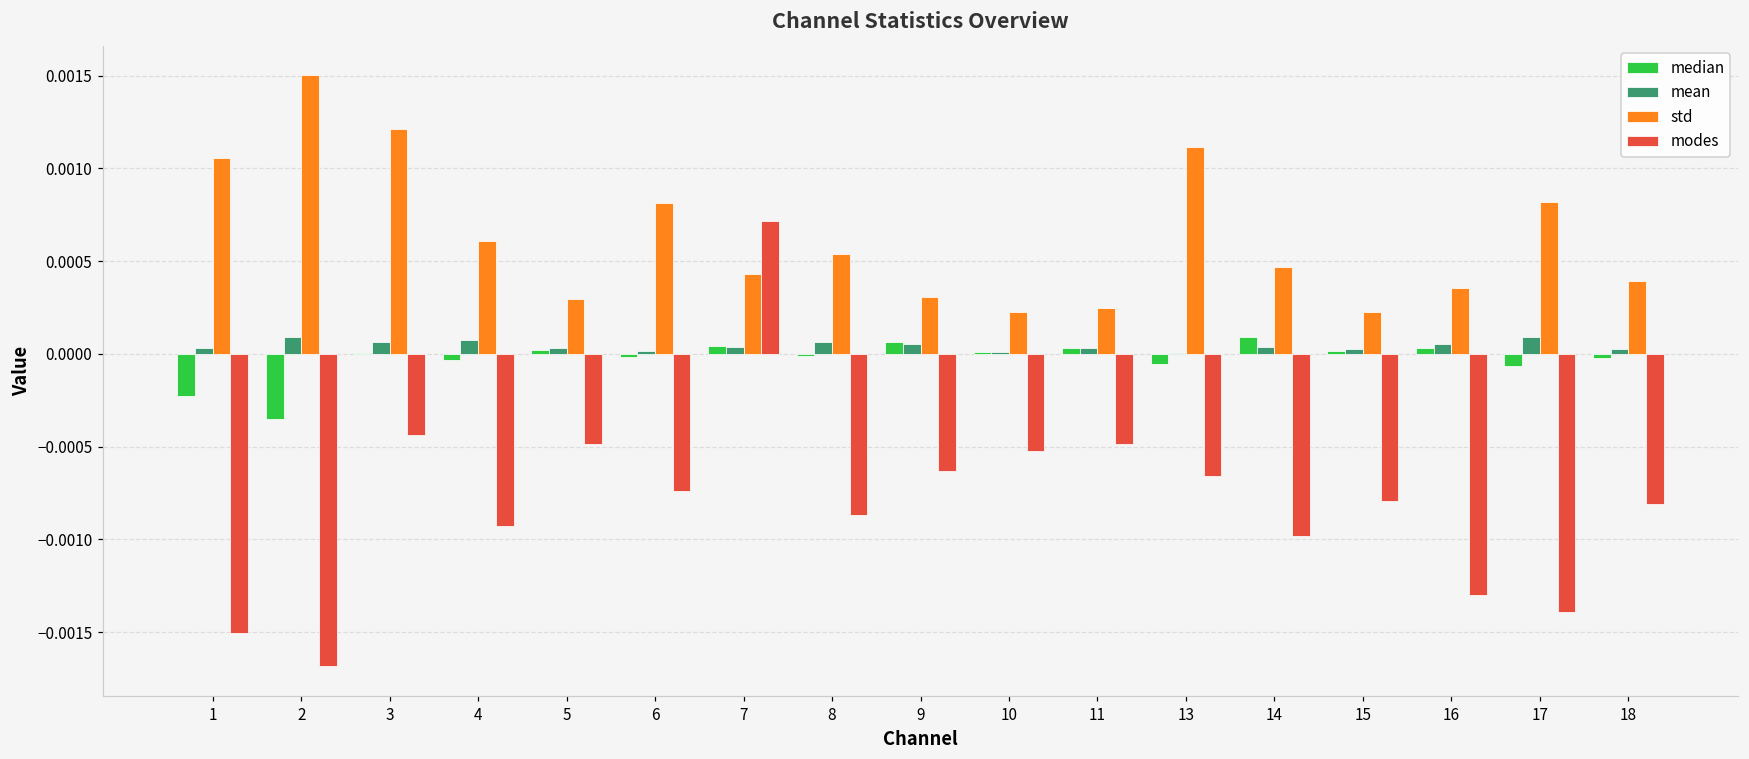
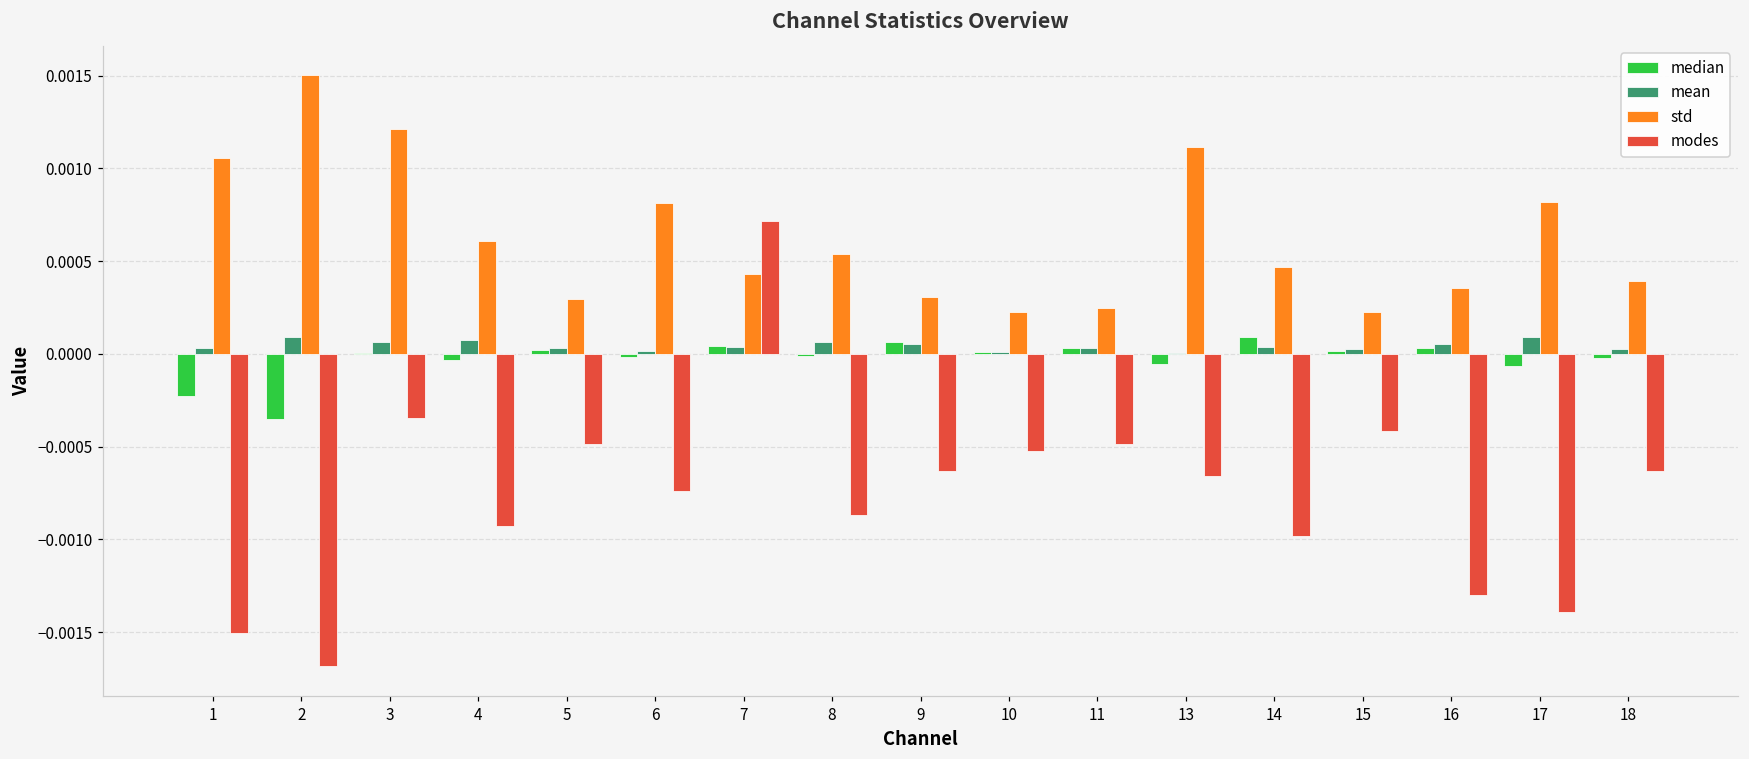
  {
    "median": {
      "1": -0.00023,
      "2": -0.00035,
      "4": -0.00003,
      "5": 0.00002,
      "6": -0.00002,
      "7": 0.00004,
      "9": 0.00007,
      "11": 0.00003,
      "13": -0.00005,
      "14": 0.00009,
      "15": 0.00002,
      "16": 0.00003,
      "17": -0.00007,
      "18": -0.00002
    },
    "mean": {
      "1": 0.00003,
      "2": 0.00009,
      "3": 0.00007,
      "4": 0.00007,
      "5": 0.00003,
      "6": 0.00002,
      "7": 0.00004,
      "8": 0.00006,
      "9": 0.00005,
      "11": 0.00003,
      "14": 0.00004,
      "15": 0.00003,
      "16": 0.00005,
      "17": 0.00009,
      "18": 0.00002
    },
    "std": {
      "1": 0.00106,
      "2": 0.00150,
      "3": 0.00121,
      "4": 0.00061,
      "5": 0.00030,
      "6": 0.00081,
      "7": 0.00043,
      "8": 0.00054,
      "9": 0.00031,
      "10": 0.00022,
      "11": 0.00025,
      "13": 0.00111,
      "14": 0.00047,
      "15": 0.00022,
      "16": 0.00036,
      "17": 0.00082,
      "18": 0.00039
    },
    "modes": {
      "1": -0.00150,
      "2": -0.00169,
-     "3": -0.00044,
+     "3": -0.00035,
      "4": -0.00093,
      "5": -0.00049,
      "6": -0.00074,
      "7": 0.00072,
      "8": -0.00087,
      "9": -0.00063,
      "10": -0.00052,
      "11": -0.00049,
      "13": -0.00066,
      "14": -0.00098,
-     "15": -0.00079,
+     "15": -0.00041,
      "16": -0.00130,
      "17": -0.00139,
-     "18": -0.00081
+     "18": -0.00063
    }
  }
